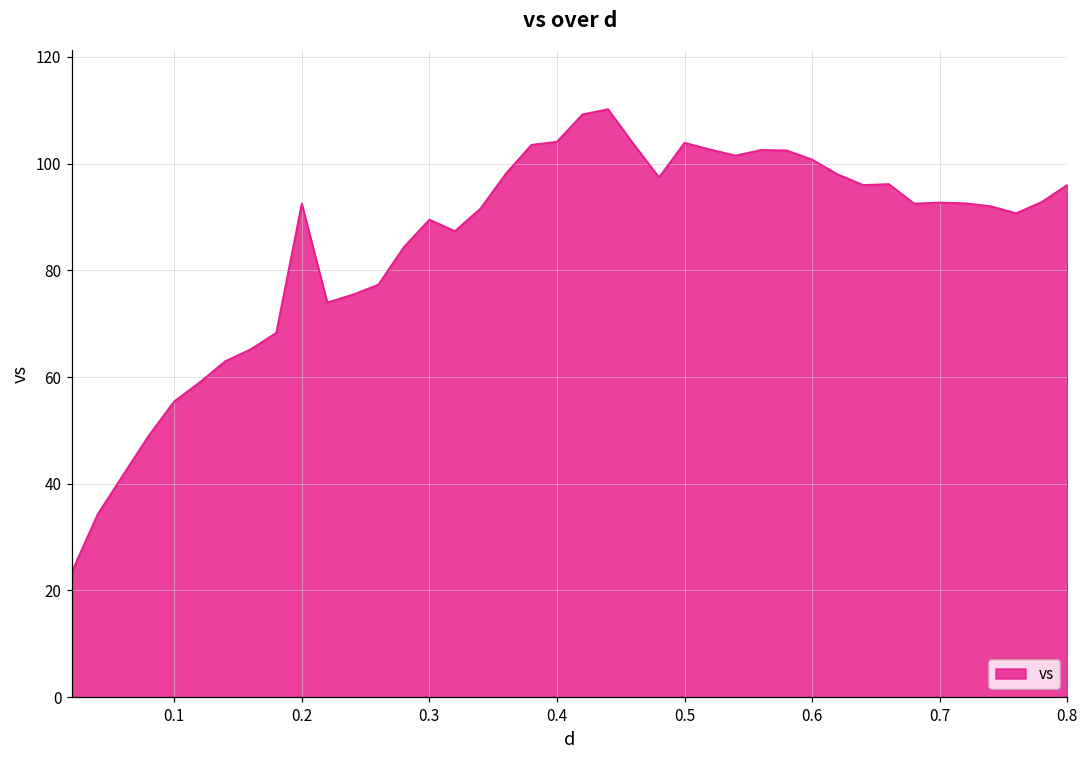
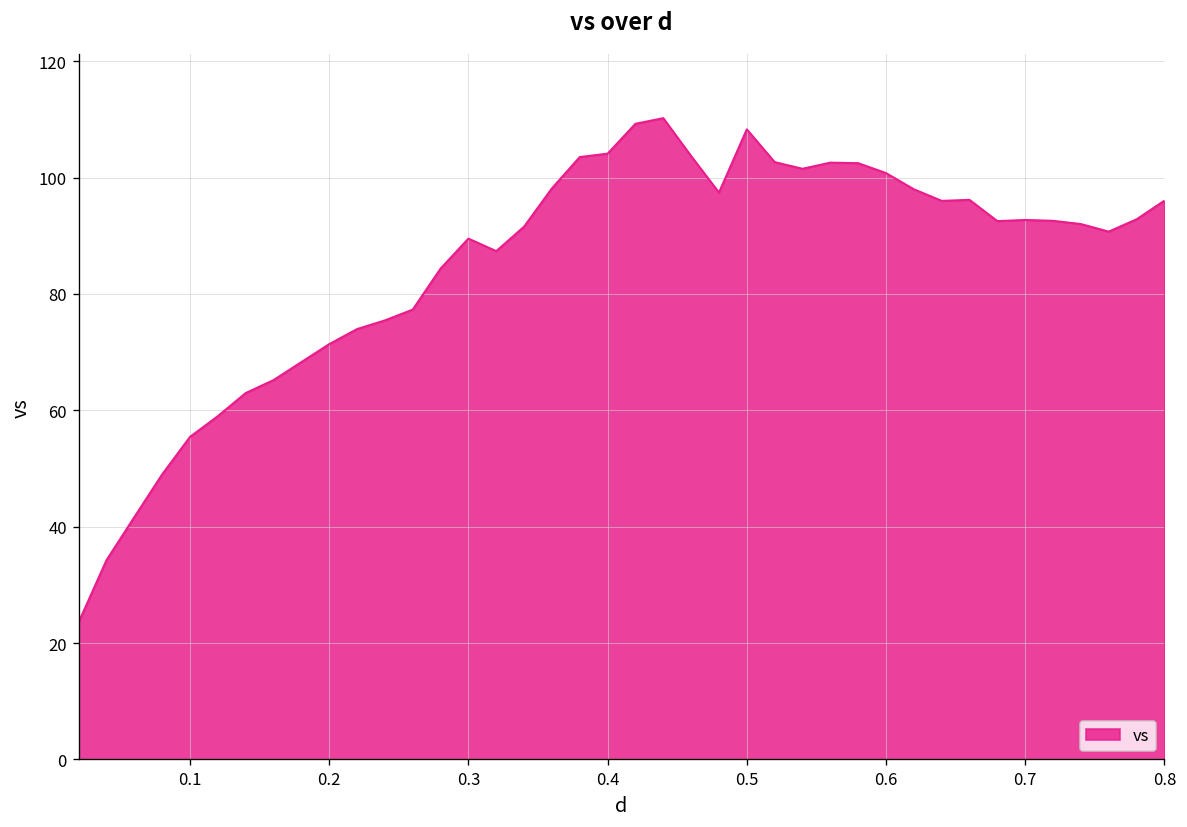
  {
    "0.1": 55,
-   "0.2": 93,
+   "0.2": 71,
    "0.3": 90,
    "0.4": 104,
-   "0.5": 104,
+   "0.5": 108,
    "0.6": 101,
    "0.7": 93,
    "0.8": 96
  }
